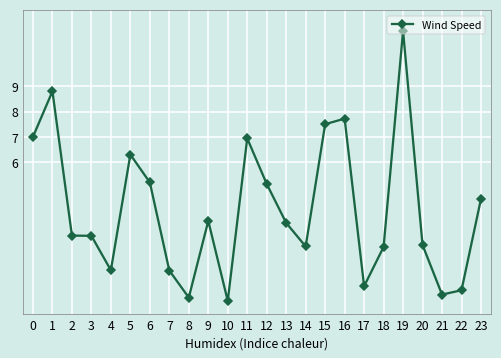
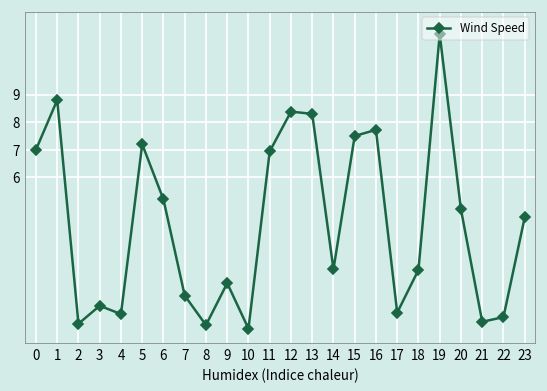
  {
    "0": 7.0,
    "1": 8.8,
-   "2": 3.1,
-   "3": 3.1,
-   "4": 1.7,
-   "5": 6.3,
+   "2": 0.7,
+   "3": 1.4,
+   "4": 1.1,
+   "5": 7.2,
    "6": 5.2,
    "7": 1.7,
    "8": 0.7,
-   "9": 3.7,
+   "9": 2.2,
    "10": 0.5,
    "11": 6.9,
-   "12": 5.1,
-   "13": 3.6,
+   "12": 8.4,
+   "13": 8.3,
    "14": 2.7,
    "15": 7.5,
    "16": 7.7,
    "17": 1.1,
    "18": 2.7,
-   "20": 2.7,
+   "20": 4.8,
    "21": 0.8,
    "22": 0.9,
    "23": 4.6
  }
